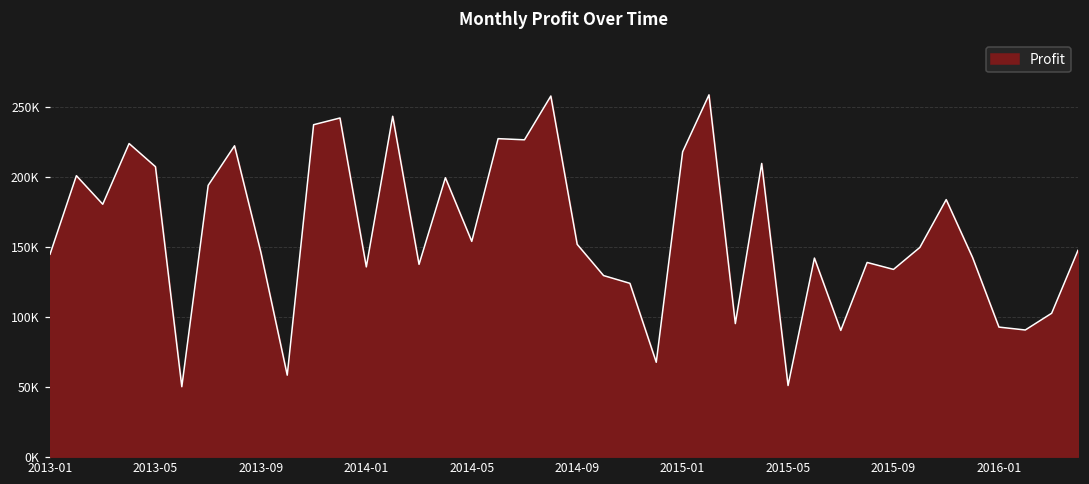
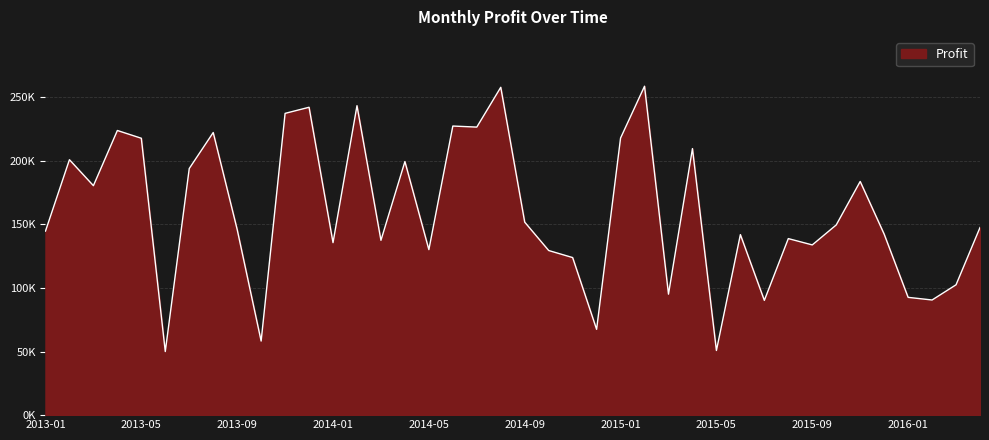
  {
    "2013-01": 145000,
-   "2013-05": 207000,
+   "2013-05": 218000,
    "2013-09": 146000,
    "2014-01": 136000,
-   "2014-05": 154000,
+   "2014-05": 130000,
    "2014-09": 152000,
    "2015-01": 218000,
    "2015-05": 51000,
    "2015-09": 134000,
    "2016-01": 93000
  }
